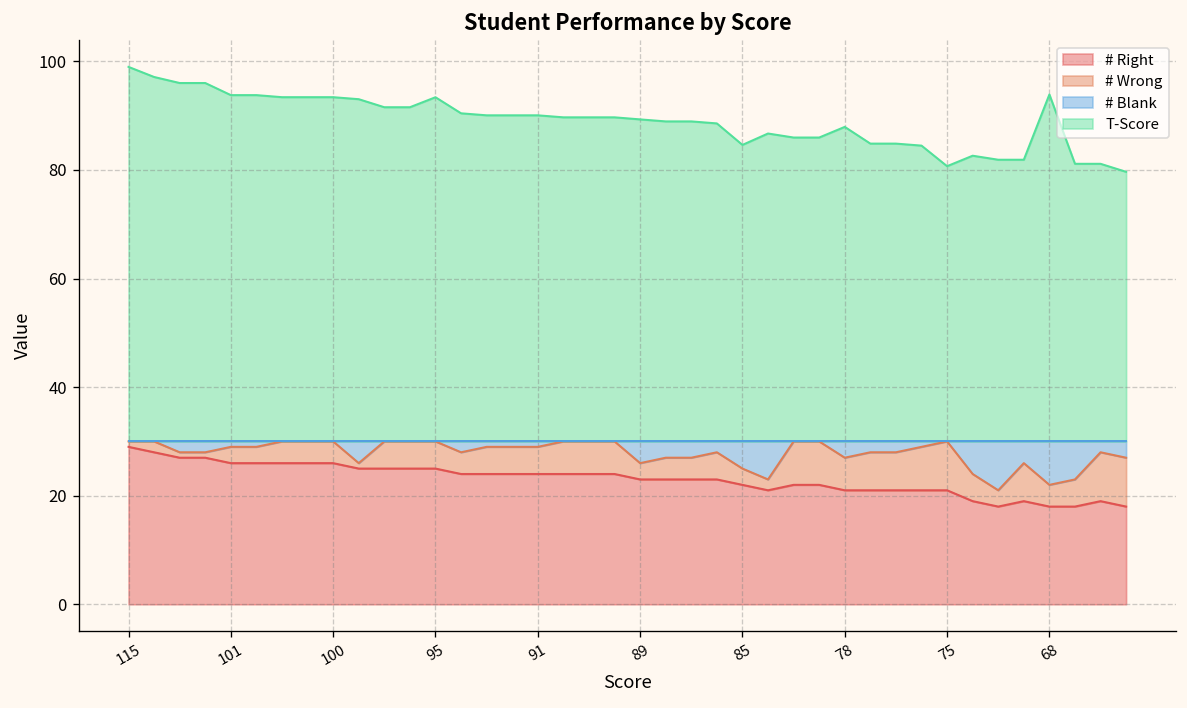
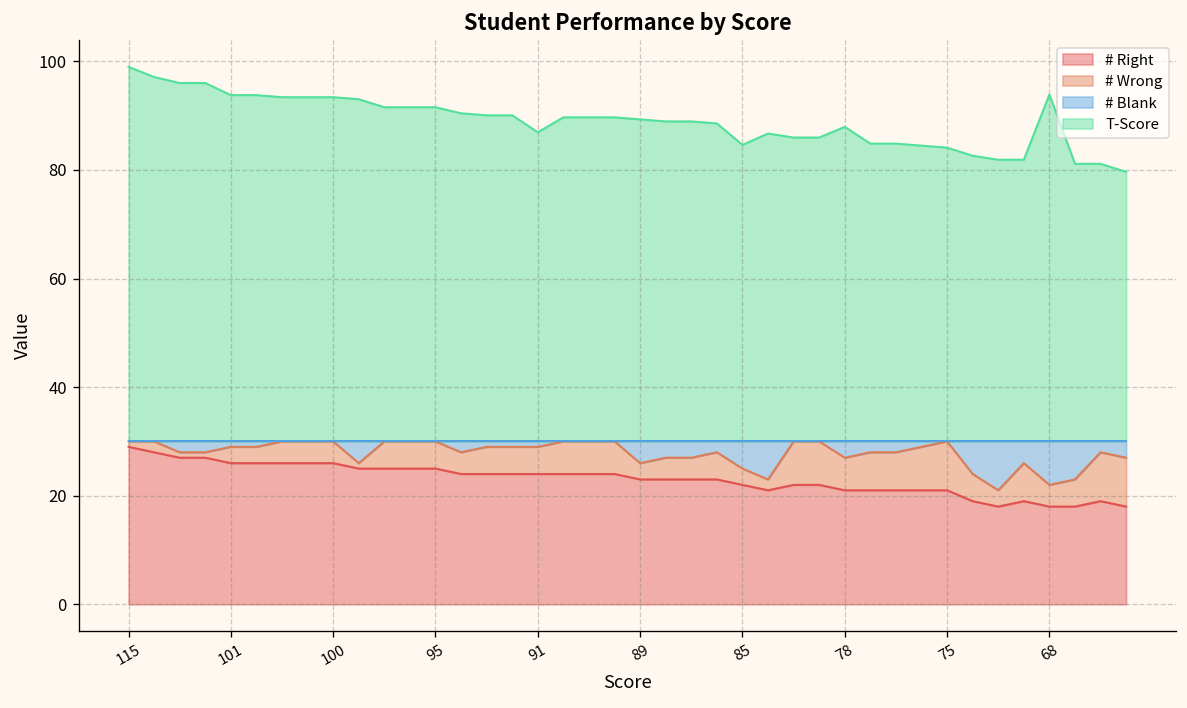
  {
    "# Blank": {
      "101": 30,
      "91": 30,
      "89": 30,
      "85": 30,
      "78": 30,
      "68": 30
    },
    "T-Score": {
      "115": 99,
      "101": 94,
      "100": 93,
-     "95": 93,
-     "91": 90,
+     "95": 92,
+     "91": 87,
      "89": 89,
      "85": 85,
      "78": 88,
-     "75": 81,
+     "75": 84,
      "68": 94
    }
  }
